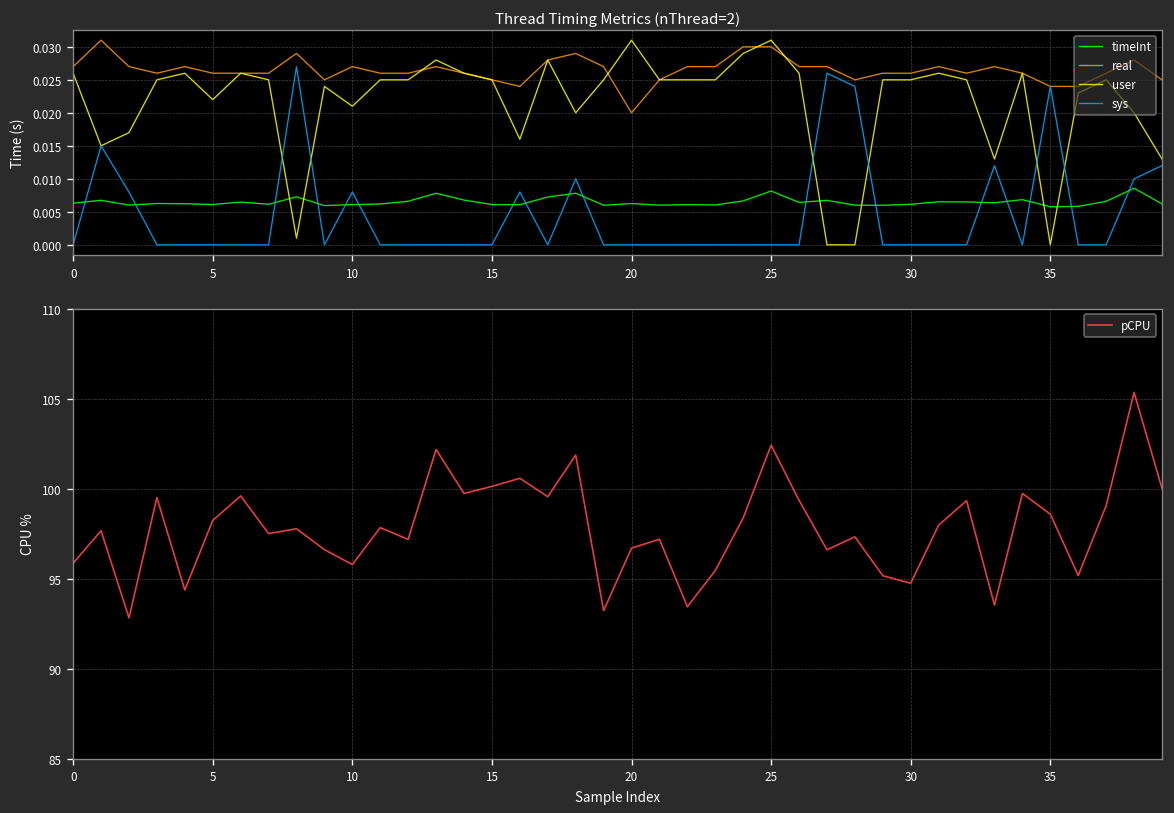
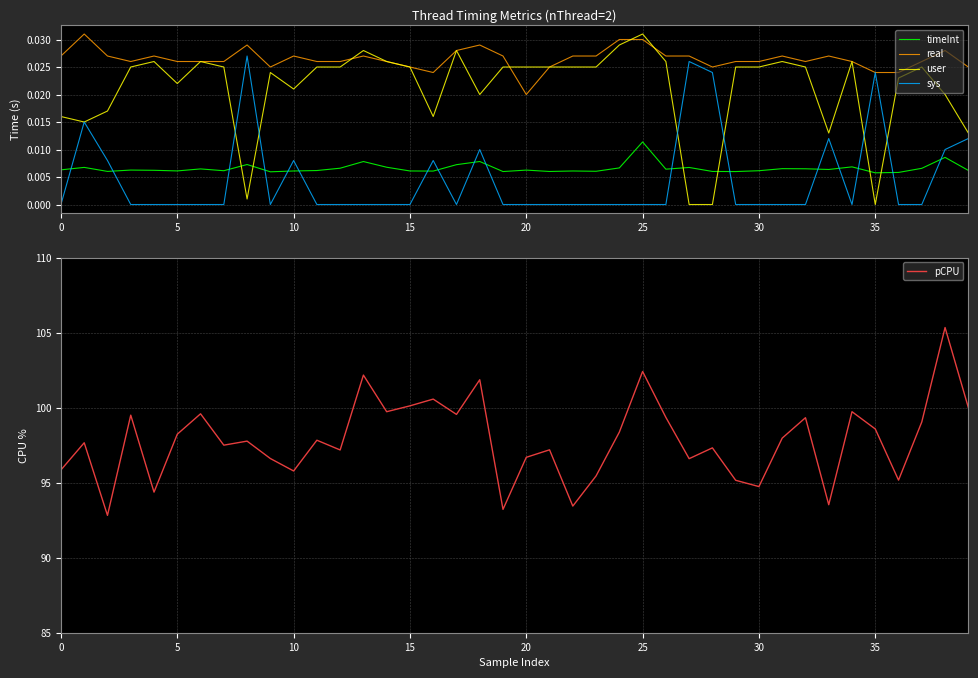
  {
    "Thread Timing Metrics (nThread=2)": {
      "timeInt": {
        "0": 0.006,
        "5": 0.006,
        "10": 0.006,
        "15": 0.006,
        "20": 0.006,
-       "25": 0.008,
+       "25": 0.011,
        "30": 0.006,
        "35": 0.006
      },
      "real": {
        "0": 0.027,
        "5": 0.026,
        "10": 0.027,
        "20": 0.020,
        "25": 0.030,
        "30": 0.026
      },
      "user": {
-       "0": 0.026,
+       "0": 0.016,
        "5": 0.022,
        "10": 0.021,
-       "20": 0.031,
+       "20": 0.025,
        "25": 0.031,
        "30": 0.025,
        "35": 0.000
      },
      "sys": {
        "0": 0.000,
        "5": 0.000,
        "10": 0.008,
        "15": 0.000,
        "20": 0.000,
        "25": 0.000,
        "30": 0.000
      }
    }
  }
